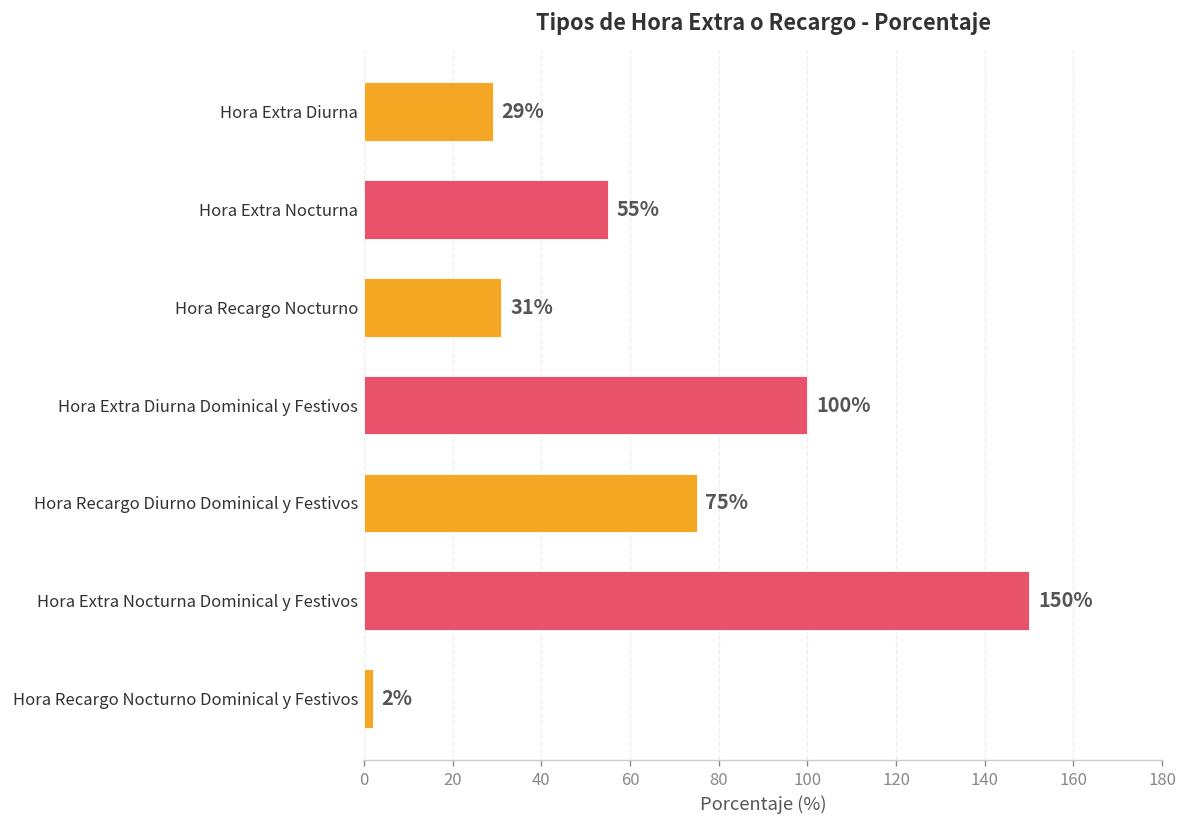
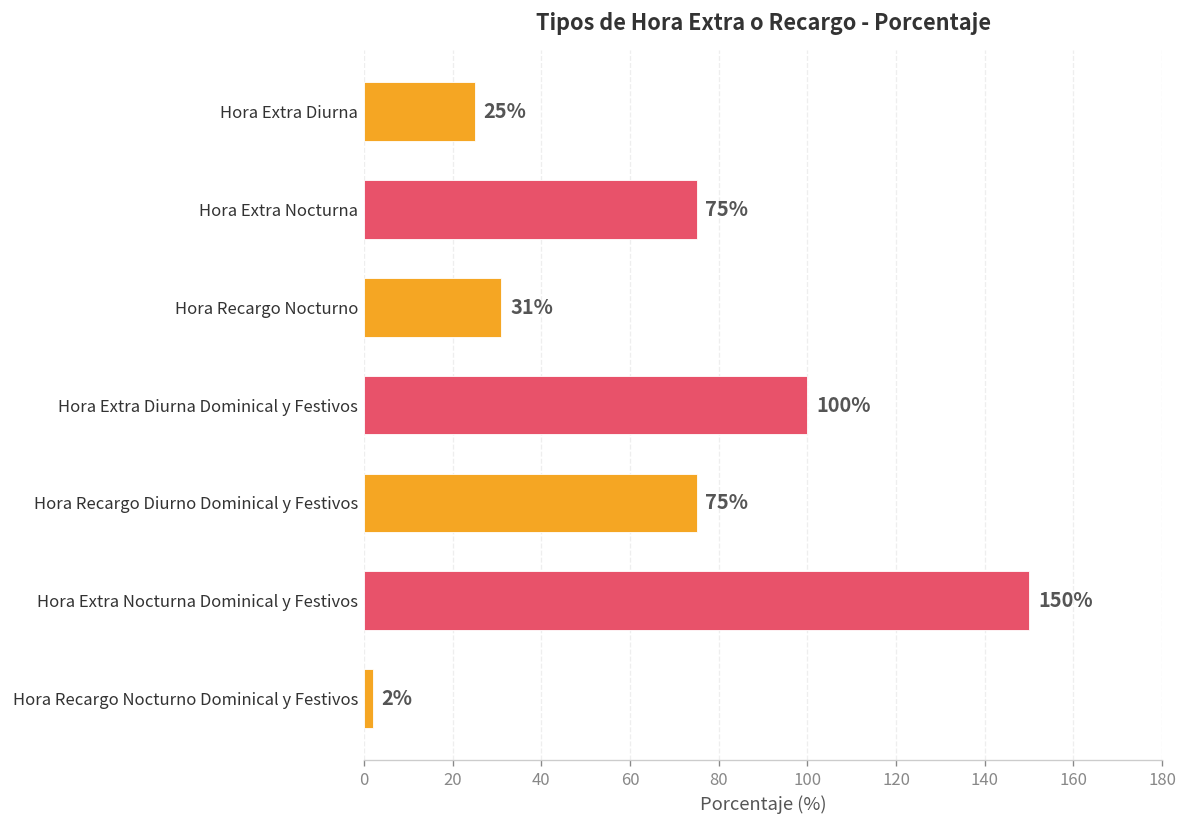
  {
-   "Hora Extra Diurna": "29%",
-   "Hora Extra Nocturna": "55%",
+   "Hora Extra Diurna": "25%",
+   "Hora Extra Nocturna": "75%",
    "Hora Recargo Nocturno": "31%",
    "Hora Extra Diurna Dominical y Festivos": "100%",
    "Hora Recargo Diurno Dominical y Festivos": "75%",
    "Hora Extra Nocturna Dominical y Festivos": "150%",
    "Hora Recargo Nocturno Dominical y Festivos": "2%"
  }
